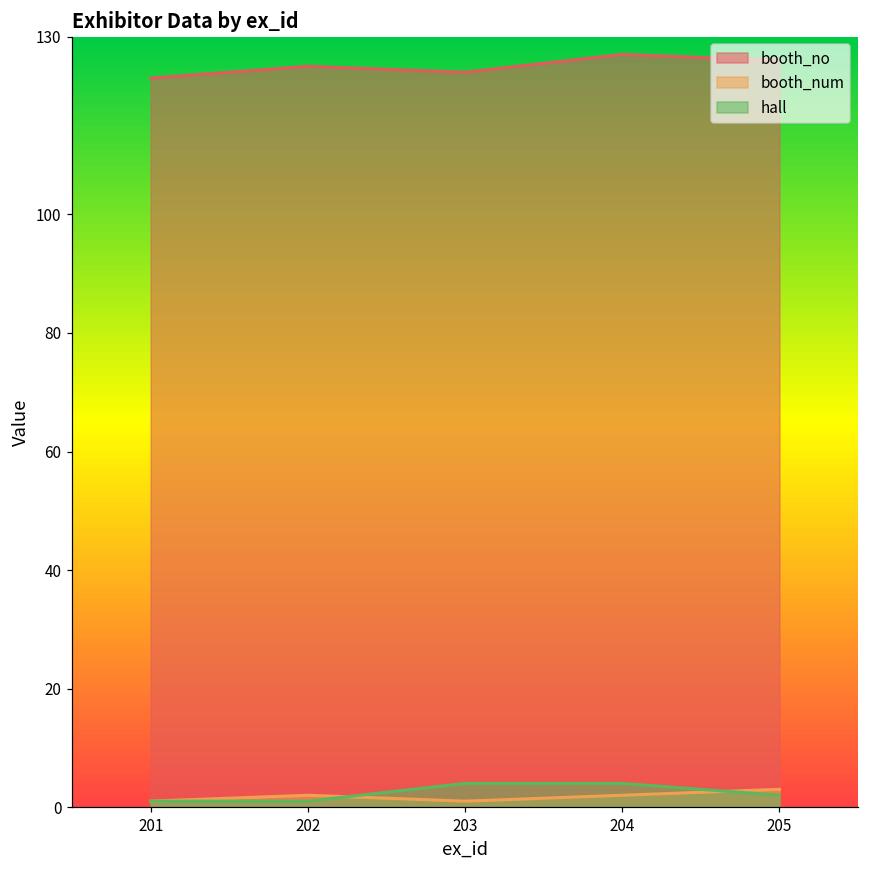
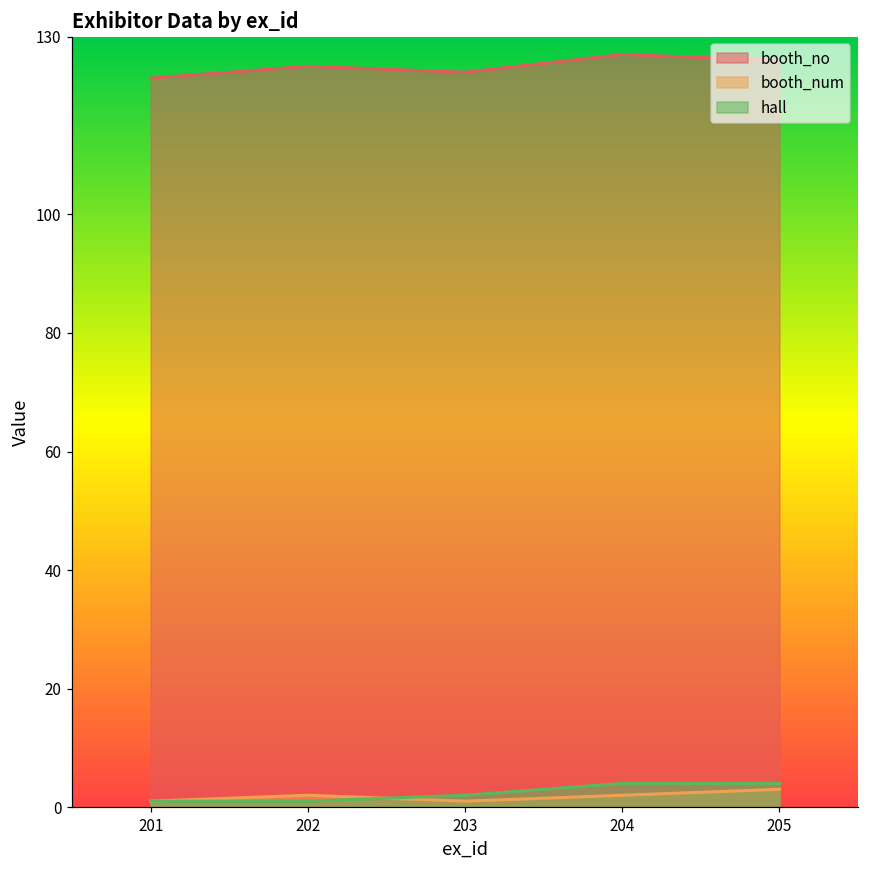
  {
    "hall": {
      "202": 1,
-     "203": 4,
+     "203": 2,
      "204": 4,
-     "205": 2
+     "205": 4
    }
  }
